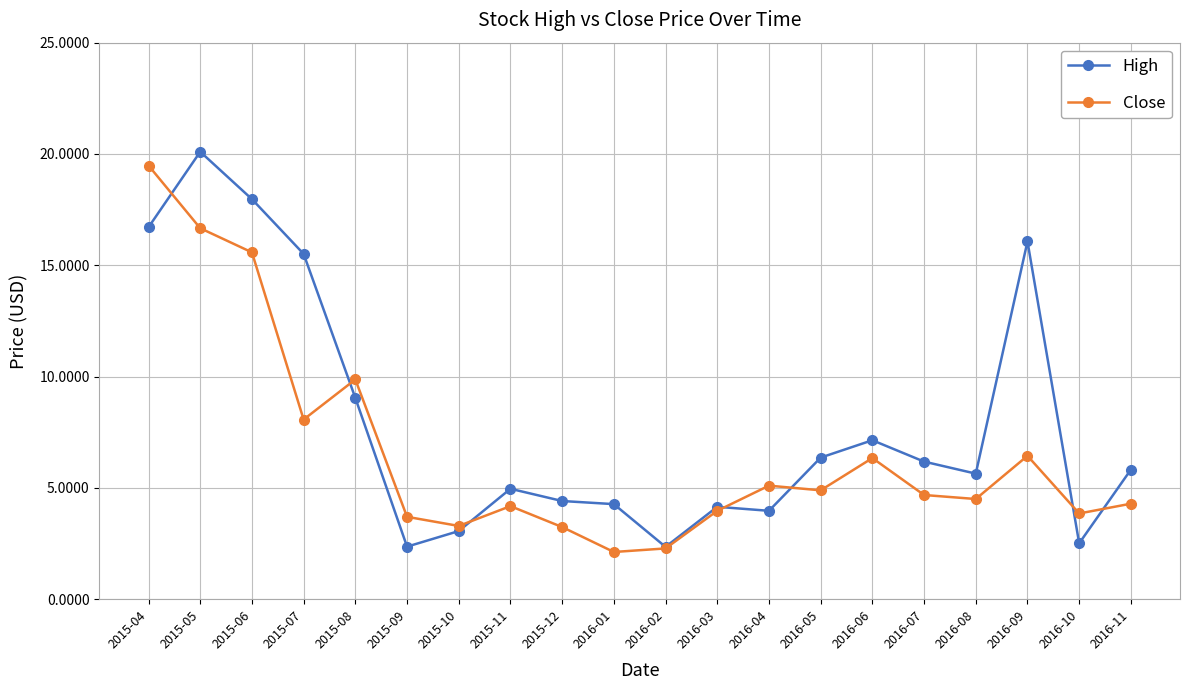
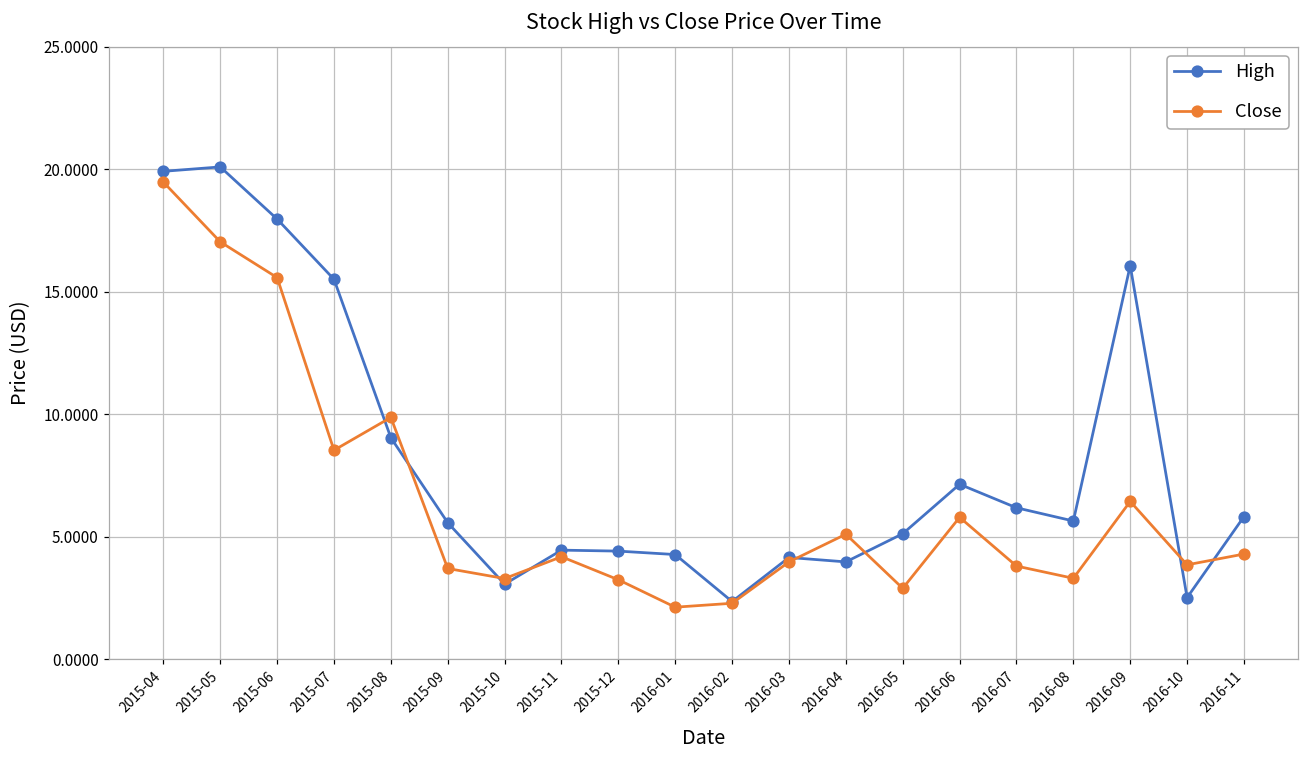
  {
    "High": {
-     "2015-04": 16.7,
+     "2015-04": 19.9,
      "2015-05": 20.1,
      "2015-06": 18.0,
      "2015-07": 15.5,
      "2015-08": 9.0,
-     "2015-09": 2.4,
+     "2015-09": 5.6,
      "2015-10": 3.1,
-     "2015-11": 5.0,
+     "2015-11": 4.5,
      "2015-12": 4.4,
      "2016-01": 4.3,
      "2016-03": 4.2,
      "2016-04": 4.0,
-     "2016-05": 6.4,
+     "2016-05": 5.1,
      "2016-06": 7.1,
      "2016-07": 6.2,
      "2016-08": 5.6,
      "2016-09": 16.1,
      "2016-10": 2.5,
      "2016-11": 5.8
    },
    "Close": {
      "2015-04": 19.5,
-     "2015-05": 16.7,
+     "2015-05": 17.0,
      "2015-06": 15.6,
-     "2015-07": 8.1,
+     "2015-07": 8.5,
      "2015-08": 9.9,
      "2015-09": 3.7,
      "2015-10": 3.3,
      "2015-11": 4.2,
      "2015-12": 3.2,
      "2016-01": 2.1,
      "2016-03": 4.0,
      "2016-04": 5.1,
-     "2016-05": 4.9,
-     "2016-06": 6.3,
-     "2016-07": 4.7,
-     "2016-08": 4.5,
+     "2016-05": 2.9,
+     "2016-06": 5.8,
+     "2016-07": 3.8,
+     "2016-08": 3.3,
      "2016-09": 6.4,
      "2016-10": 3.9,
      "2016-11": 4.3
    }
  }
